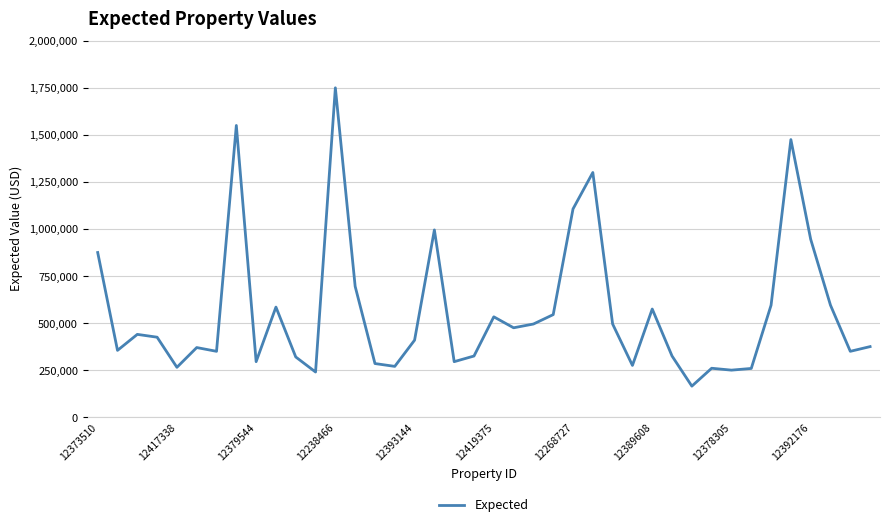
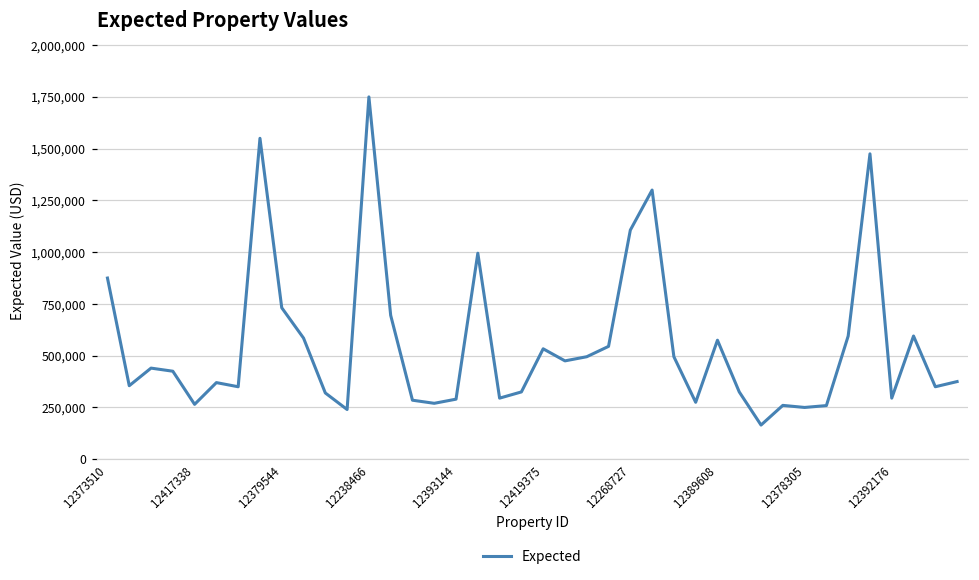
  {
    "12373510": "880,000",
    "12417338": "270,000",
-   "12379544": "300,000",
+   "12379544": "730,000",
    "12238466": "1,750,000",
-   "12393144": "410,000",
+   "12393144": "290,000",
    "12419375": "530,000",
    "12268727": "1,110,000",
    "12389608": "570,000",
    "12378305": "250,000",
-   "12392176": "950,000"
+   "12392176": "300,000"
  }
